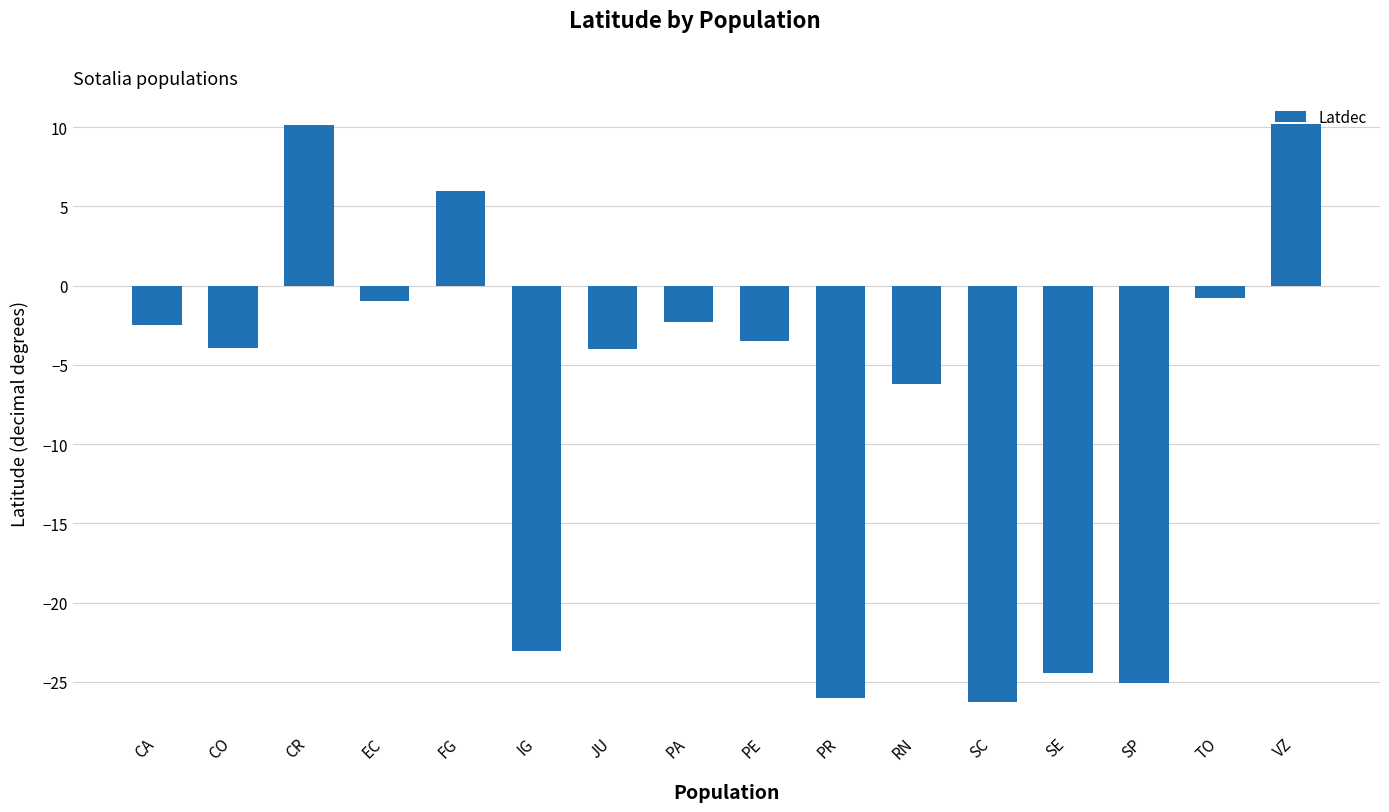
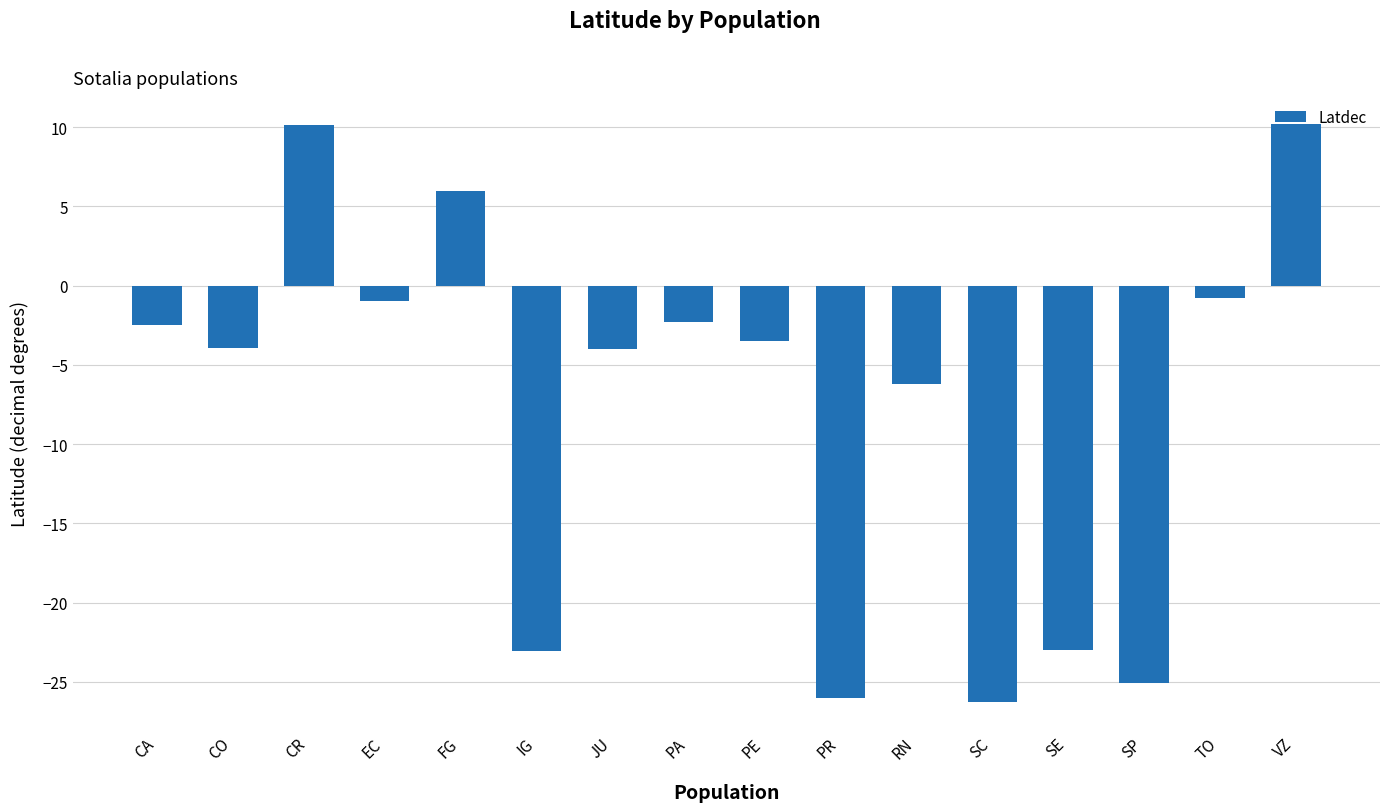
  {
    "CA": -2.5,
    "CO": -3.9,
    "CR": 10.1,
    "EC": -1.0,
    "FG": 6.0,
    "IG": -23.1,
    "JU": -4.0,
    "PA": -2.3,
    "PE": -3.5,
    "PR": -26.0,
    "RN": -6.2,
    "SC": -26.2,
-   "SE": -24.5,
+   "SE": -23.0,
    "SP": -25.1,
    "TO": -0.7,
    "VZ": 10.2
  }
